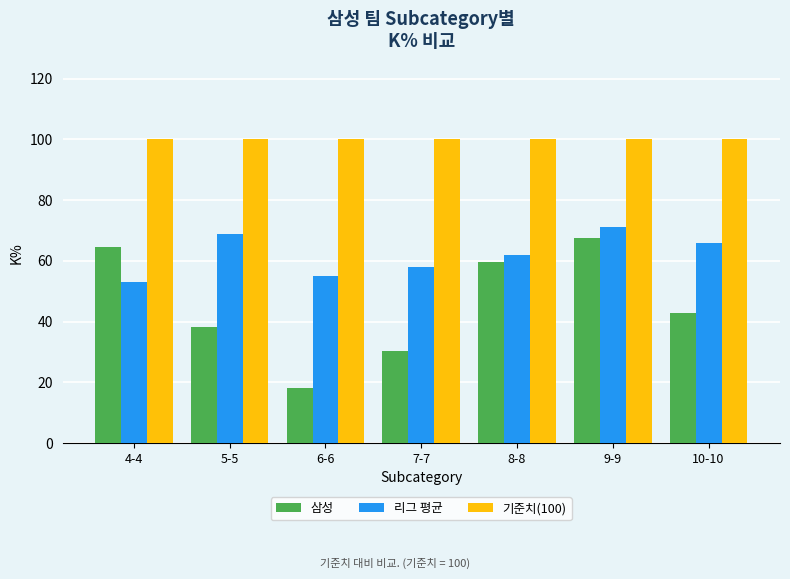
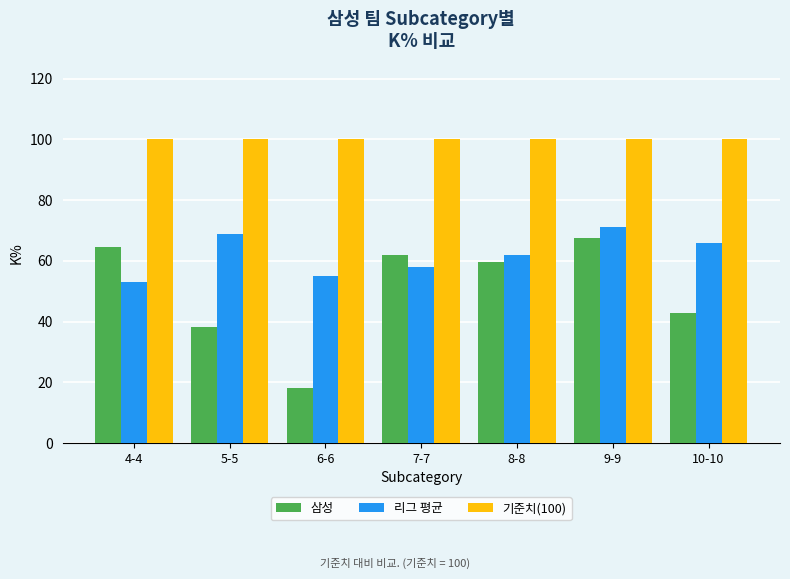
  {
    "삼성": {
      "4-4": 65,
      "5-5": 38,
      "6-6": 18,
-     "7-7": 30,
+     "7-7": 62,
      "8-8": 60,
      "9-9": 67,
      "10-10": 43
    },
    "리그 평균": {
      "4-4": 53,
      "5-5": 69,
      "6-6": 55,
      "7-7": 58,
      "8-8": 62,
      "9-9": 71,
      "10-10": 66
    },
    "기준치(100)": {
      "4-4": 100,
      "5-5": 100,
      "6-6": 100,
      "7-7": 100,
      "8-8": 100,
      "9-9": 100,
      "10-10": 100
    }
  }
